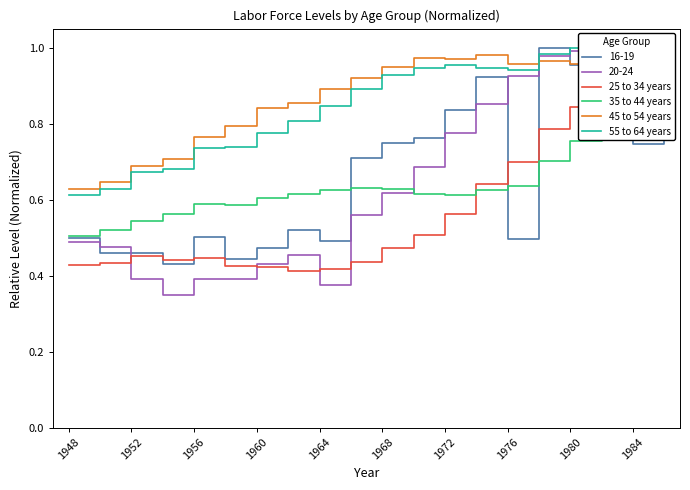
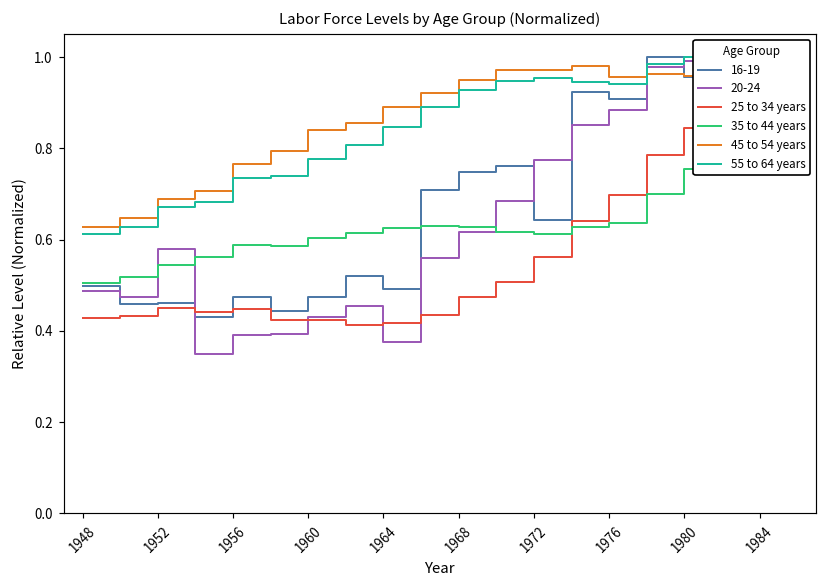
  {
    "16-19": {
      "1952": 0.46,
-     "1956": 0.50,
+     "1956": 0.47,
      "1960": 0.47,
      "1964": 0.49,
      "1968": 0.75,
-     "1972": 0.84,
-     "1976": 0.50,
+     "1972": 0.64,
+     "1976": 0.91,
      "1984": 0.75
    },
    "20-24": {
      "1948": 0.49,
-     "1952": 0.39,
+     "1952": 0.58,
      "1956": 0.39,
      "1960": 0.43,
      "1964": 0.37,
      "1968": 0.62,
      "1972": 0.77,
-     "1976": 0.93,
+     "1976": 0.88,
      "1980": 0.99
    }
  }
